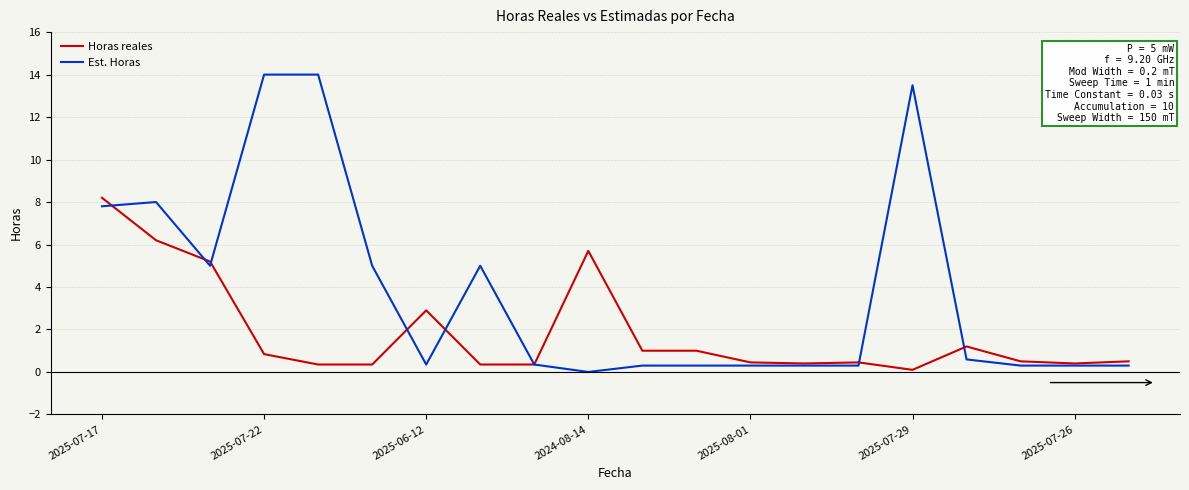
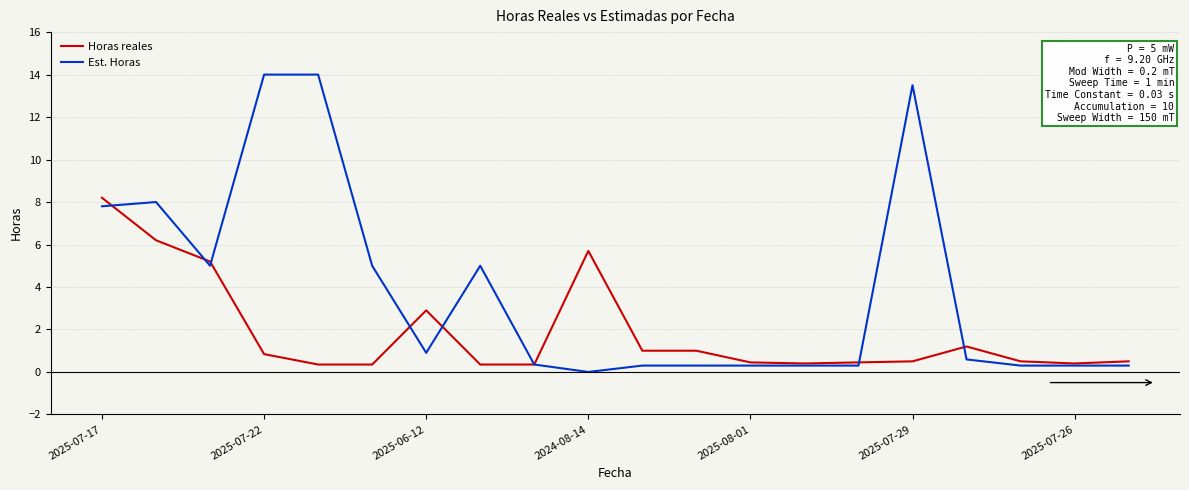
  {
    "Horas reales": {
      "2025-07-22": 0.8,
      "2025-06-12": 2.9,
      "2024-08-14": 5.7,
      "2025-08-01": 0.5,
-     "2025-07-29": 0.1
+     "2025-07-29": 0.5
    },
    "Est. Horas": {
      "2025-07-22": 14.0,
-     "2025-06-12": 0.4,
+     "2025-06-12": 0.9,
      "2024-08-14": 0.0,
      "2025-08-01": 0.3,
      "2025-07-29": 13.5
    }
  }
